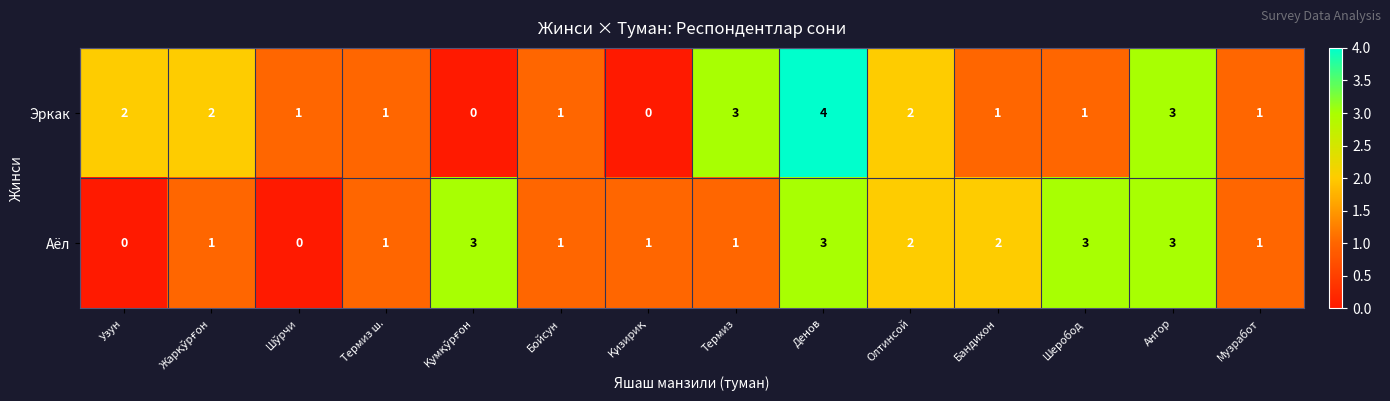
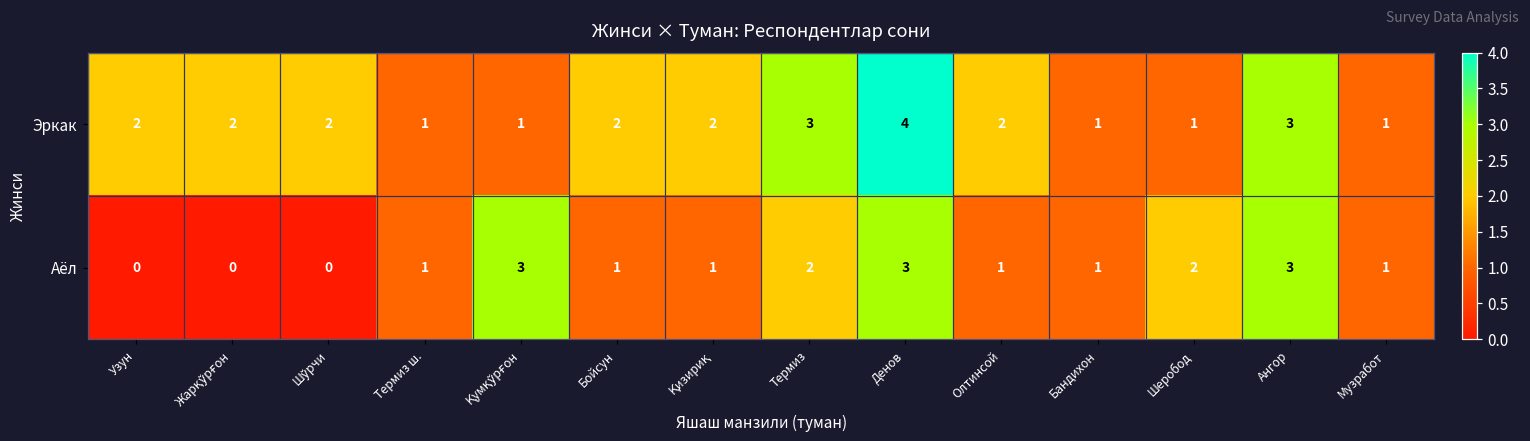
  {
    "Эркак": {
      "Узун": 2,
      "Жарқўрғон": 2,
-     "Шўрчи": 1,
+     "Шўрчи": 2,
      "Термиз ш.": 1,
-     "Қумқўрғон": 0,
-     "Бойсун": 1,
-     "Қизириқ": 0,
+     "Қумқўрғон": 1,
+     "Бойсун": 2,
+     "Қизириқ": 2,
      "Термиз": 3,
      "Денов": 4,
      "Олтинсой": 2,
      "Бандихон": 1,
      "Шеробод": 1,
      "Ангор": 3,
      "Музработ": 1
    },
    "Аёл": {
      "Узун": 0,
-     "Жарқўрғон": 1,
+     "Жарқўрғон": 0,
      "Шўрчи": 0,
      "Термиз ш.": 1,
      "Қумқўрғон": 3,
      "Бойсун": 1,
      "Қизириқ": 1,
-     "Термиз": 1,
+     "Термиз": 2,
      "Денов": 3,
-     "Олтинсой": 2,
-     "Бандихон": 2,
-     "Шеробод": 3,
+     "Олтинсой": 1,
+     "Бандихон": 1,
+     "Шеробод": 2,
      "Ангор": 3,
      "Музработ": 1
    }
  }
